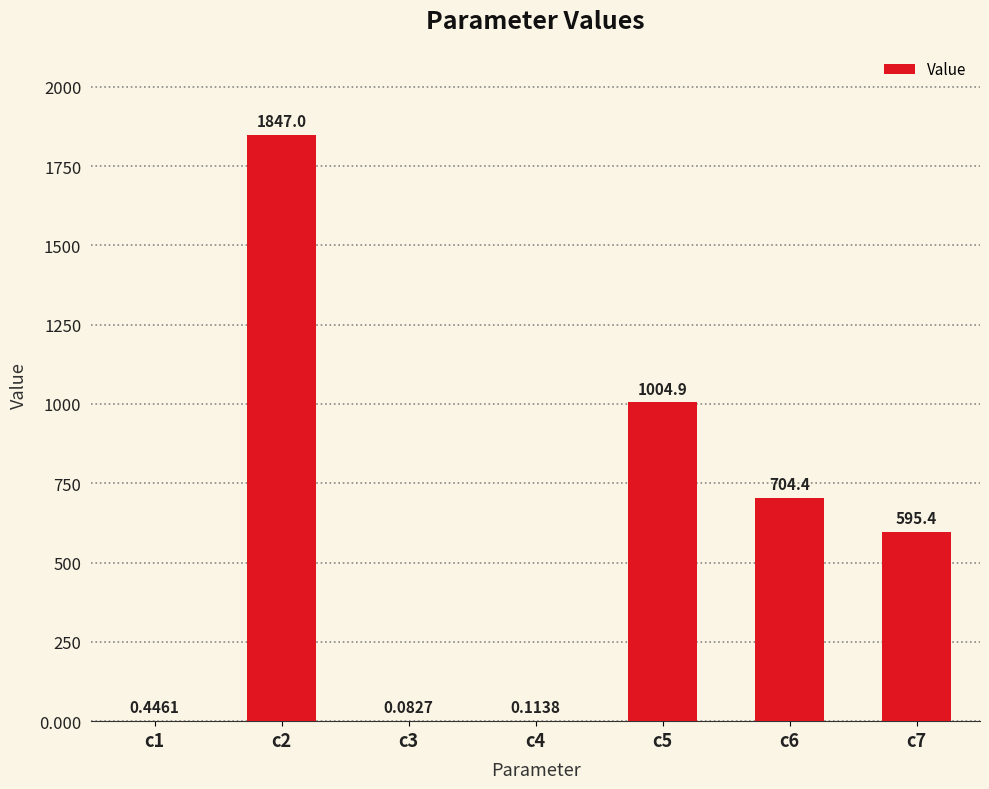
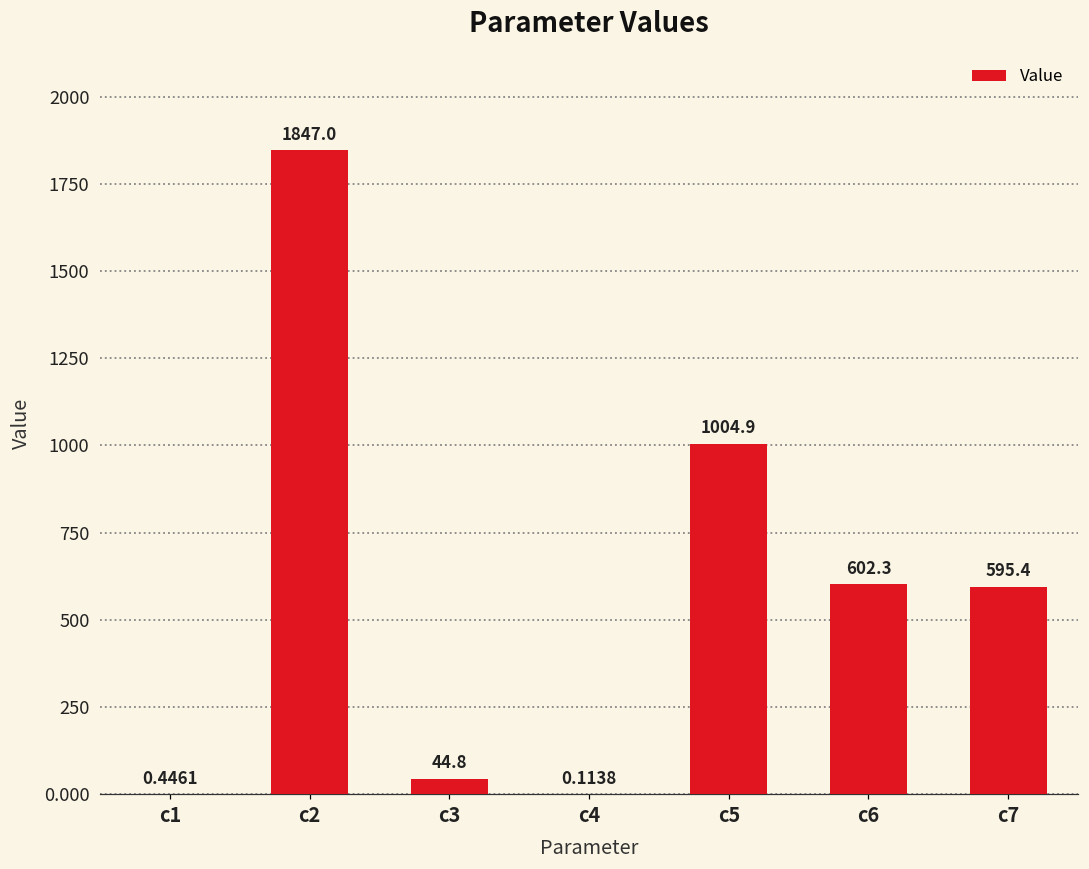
  {
    "c1": 0.4461,
    "c2": 1847.0,
-   "c3": 0.0827,
+   "c3": 44.8,
    "c4": 0.1138,
    "c5": 1004.9,
-   "c6": 704.4,
+   "c6": 602.3,
    "c7": 595.4
  }
